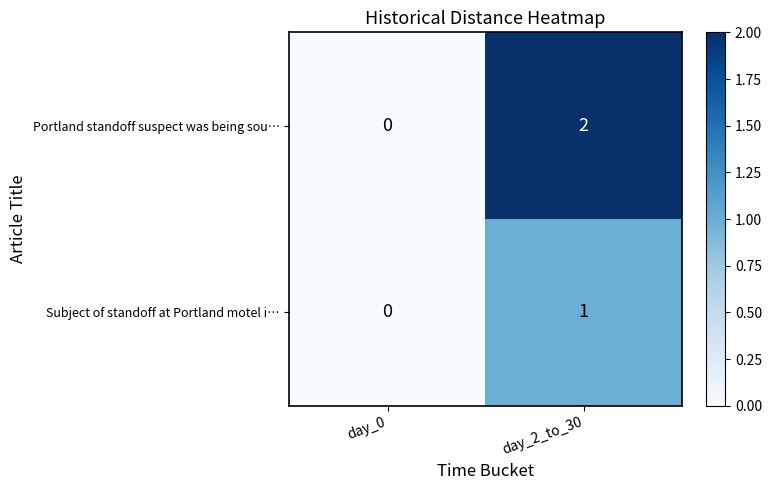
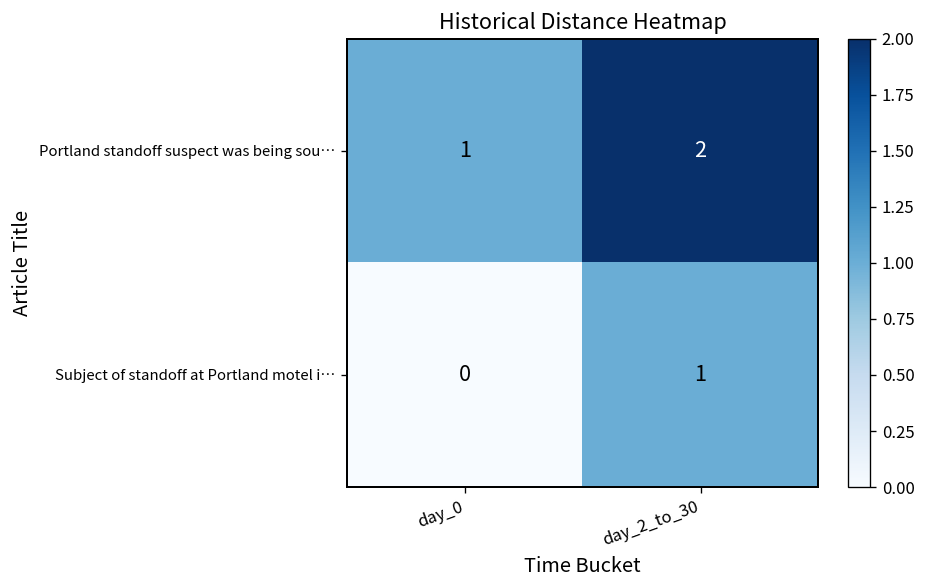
  {
    "Portland standoff suspect was being sou…": {
-     "day_0": 0,
+     "day_0": 1,
      "day_2_to_30": 2
    },
    "Subject of standoff at Portland motel i…": {
      "day_0": 0,
      "day_2_to_30": 1
    }
  }
